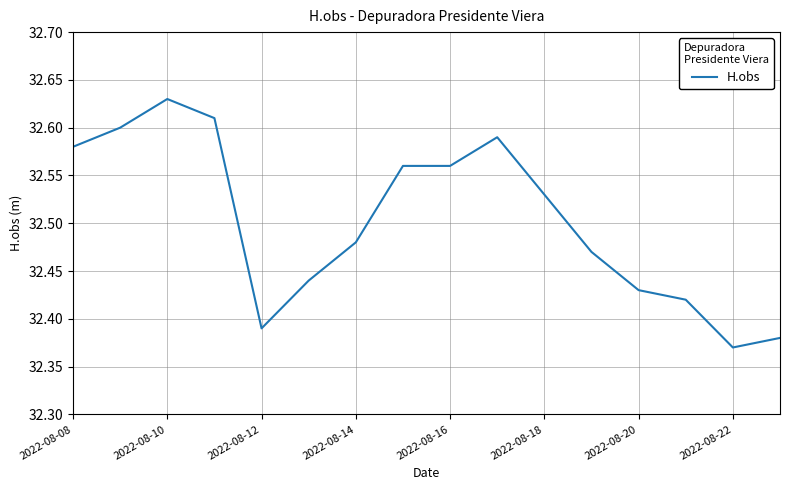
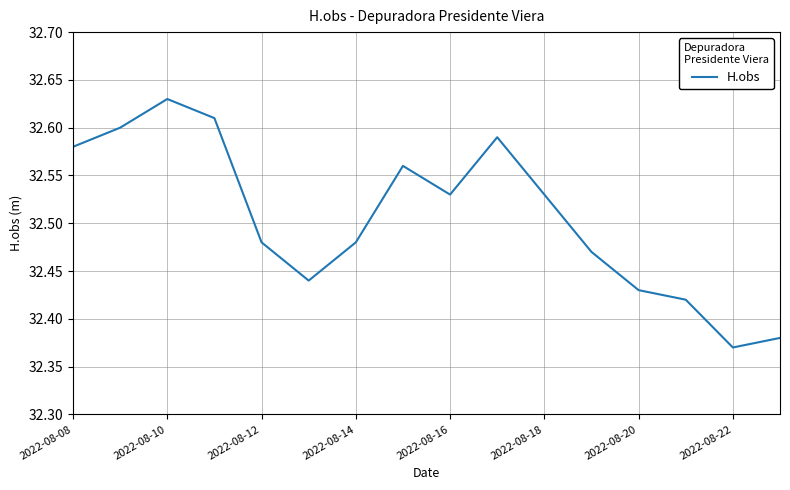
  {
    "2022-08-08": 32.58,
    "2022-08-10": 32.63,
-   "2022-08-12": 32.39,
+   "2022-08-12": 32.48,
    "2022-08-14": 32.48,
-   "2022-08-16": 32.56,
+   "2022-08-16": 32.53,
    "2022-08-18": 32.53,
    "2022-08-20": 32.43,
    "2022-08-22": 32.37
  }
